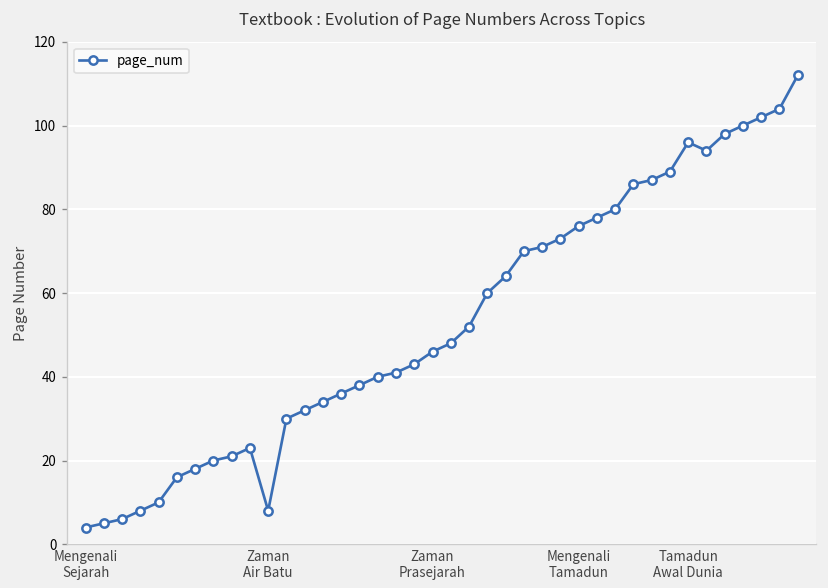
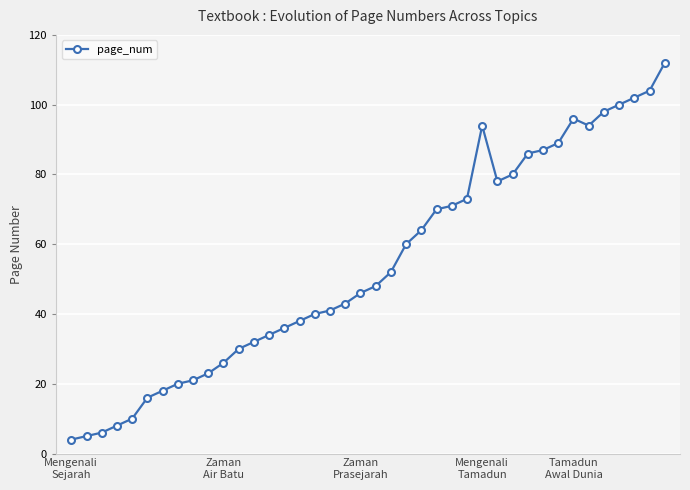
  {
    "Mengenali Sejarah": 4,
-   "Zaman Air Batu": 8,
+   "Zaman Air Batu": 26,
    "Zaman Prasejarah": 46,
-   "Mengenali Tamadun": 76,
+   "Mengenali Tamadun": 94,
    "Tamadun Awal Dunia": 96
  }
